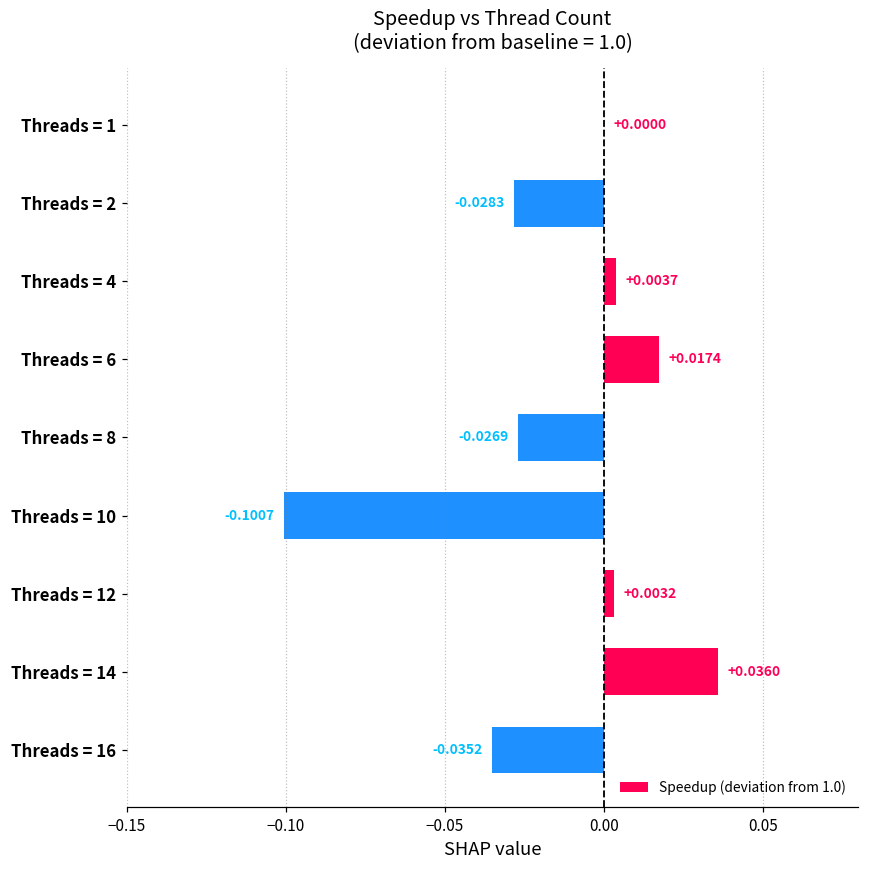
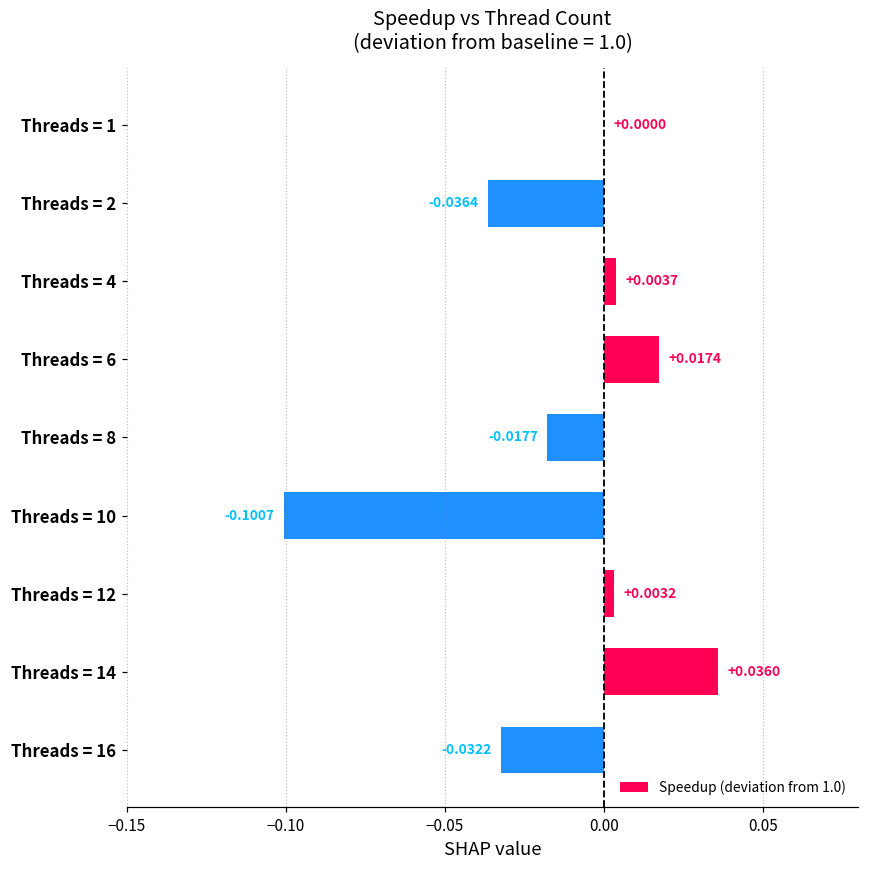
  {
    "Threads = 1": "+0.0000",
-   "Threads = 2": "-0.0283",
+   "Threads = 2": "-0.0364",
    "Threads = 4": "+0.0037",
    "Threads = 6": "+0.0174",
-   "Threads = 8": "-0.0269",
+   "Threads = 8": "-0.0177",
    "Threads = 10": "-0.1007",
    "Threads = 12": "+0.0032",
    "Threads = 14": "+0.0360",
-   "Threads = 16": "-0.0352"
+   "Threads = 16": "-0.0322"
  }
